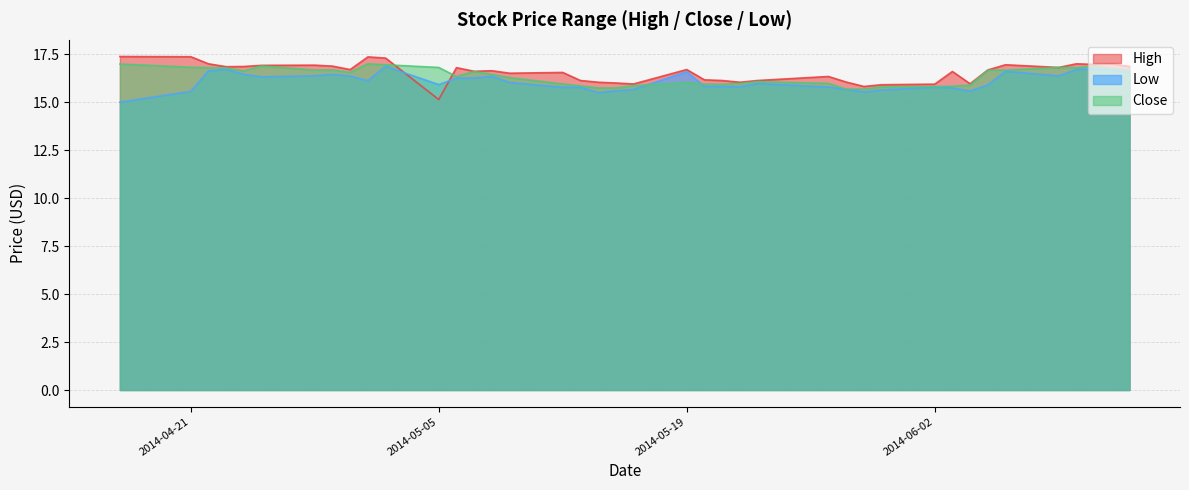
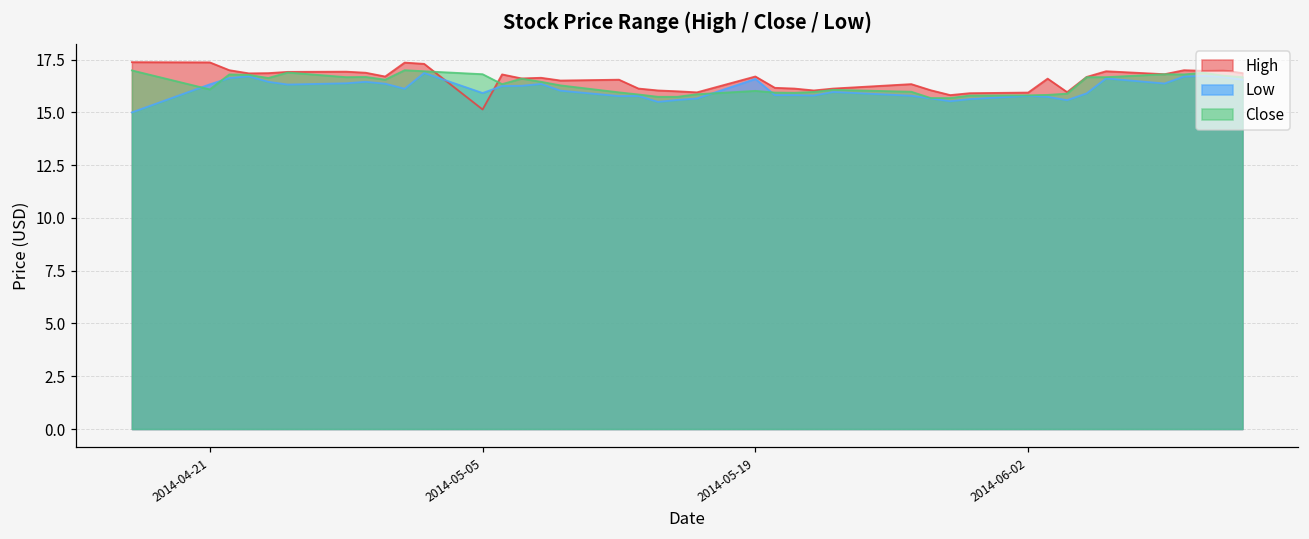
  {
    "High": {
      "2014-04-21": 17.4,
      "2014-05-05": 15.1
    },
    "Low": {
-     "2014-04-21": 15.6,
+     "2014-04-21": 16.3,
      "2014-05-05": 15.9
    },
    "Close": {
-     "2014-04-21": 16.8,
+     "2014-04-21": 16.1,
      "2014-05-05": 16.8,
      "2014-05-19": 16.0
    }
  }
